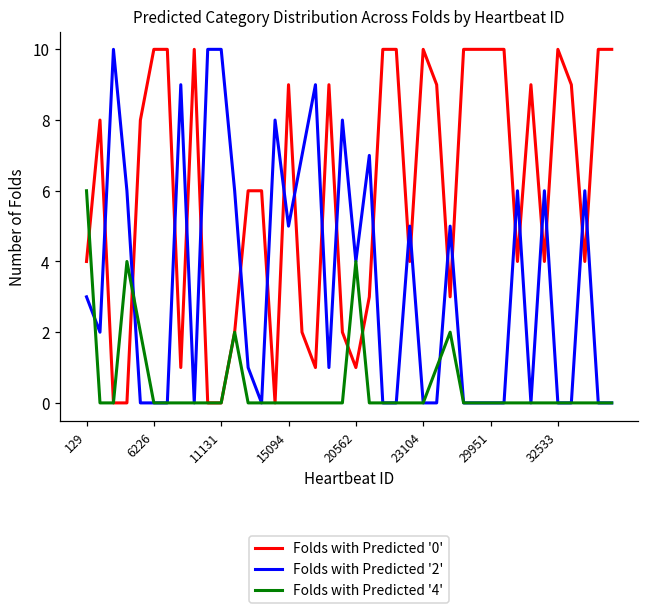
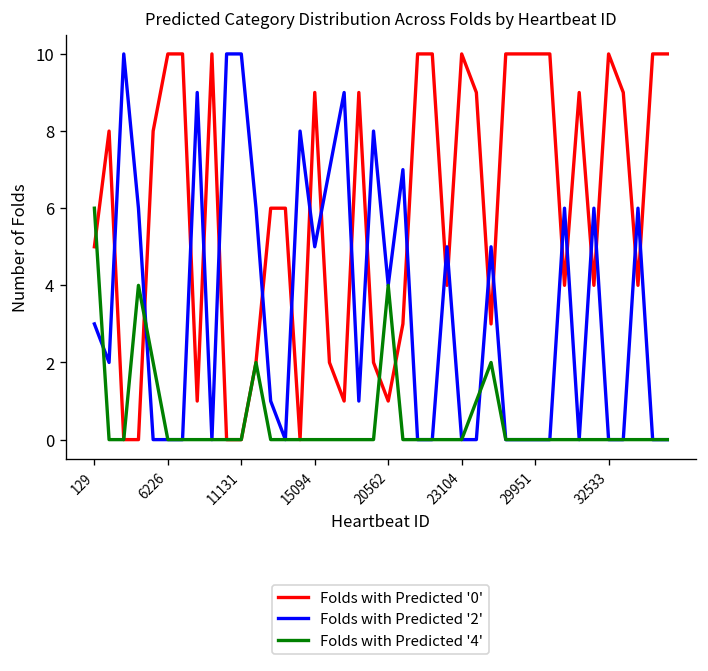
  {
    "Folds with Predicted '0'": {
-     "129": 4,
+     "129": 5,
      "6226": 10,
      "15094": 9,
      "20562": 1,
      "23104": 10,
      "29951": 10,
      "32533": 10
    },
    "Folds with Predicted '2'": {
      "129": 3,
      "11131": 10,
      "15094": 5
    },
    "Folds with Predicted '4'": {
      "129": 6,
      "15094": 0
    }
  }
